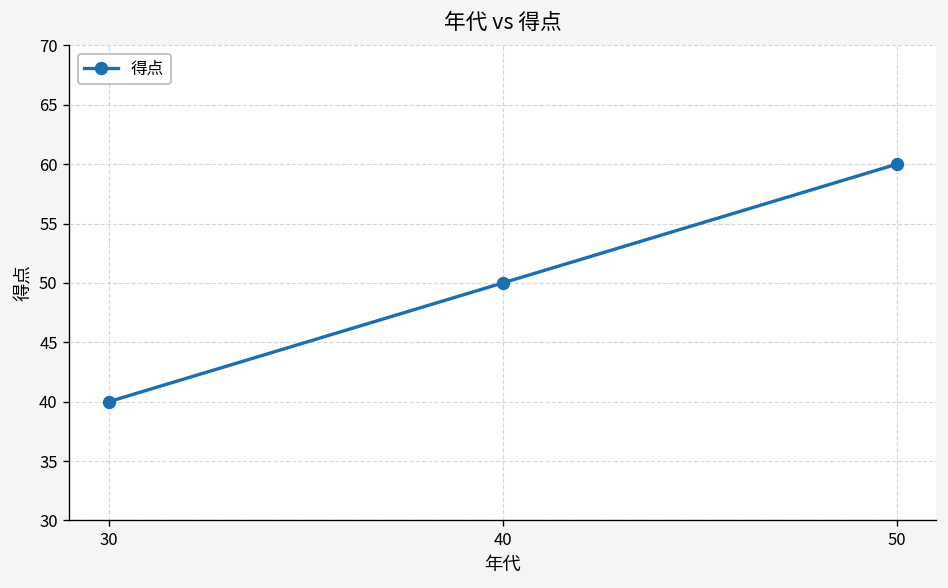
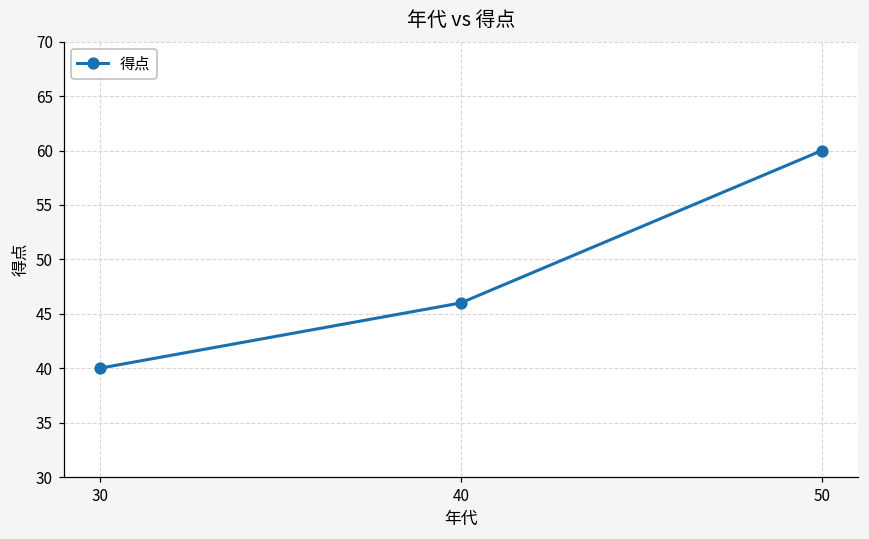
  {
    "30": 40,
-   "40": 50,
+   "40": 46,
    "50": 60
  }
